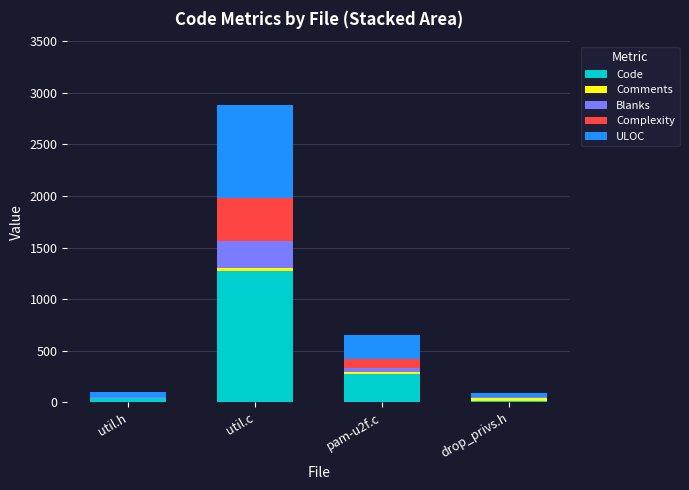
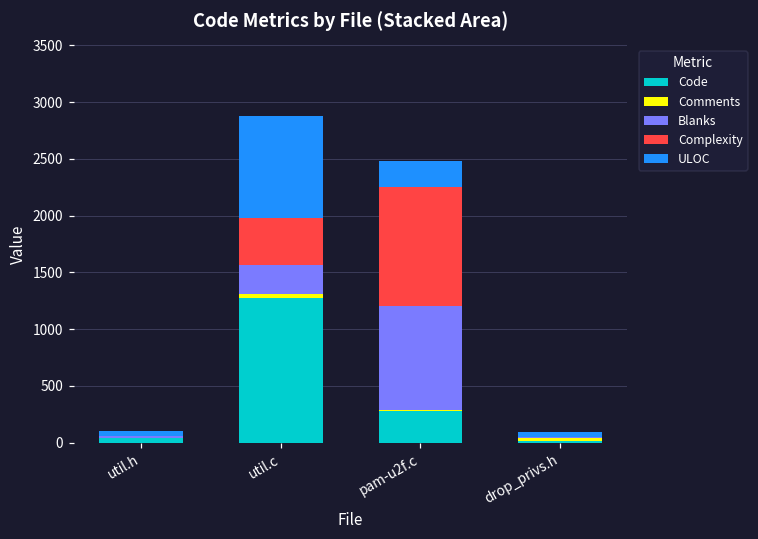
  {
    "Code": {
      "util.h": 40,
      "util.c": 1270,
      "pam-u2f.c": 280
    },
    "Comments": {
      "util.c": 30,
      "drop_privs.h": 30
    },
    "Blanks": {
      "util.c": 260,
-     "pam-u2f.c": 50
+     "pam-u2f.c": 910
    },
    "Complexity": {
      "util.h": 0,
      "util.c": 420,
-     "pam-u2f.c": 90
+     "pam-u2f.c": 1050
    },
    "ULOC": {
      "util.h": 50,
      "util.c": 900,
      "pam-u2f.c": 230,
      "drop_privs.h": 40
    }
  }
